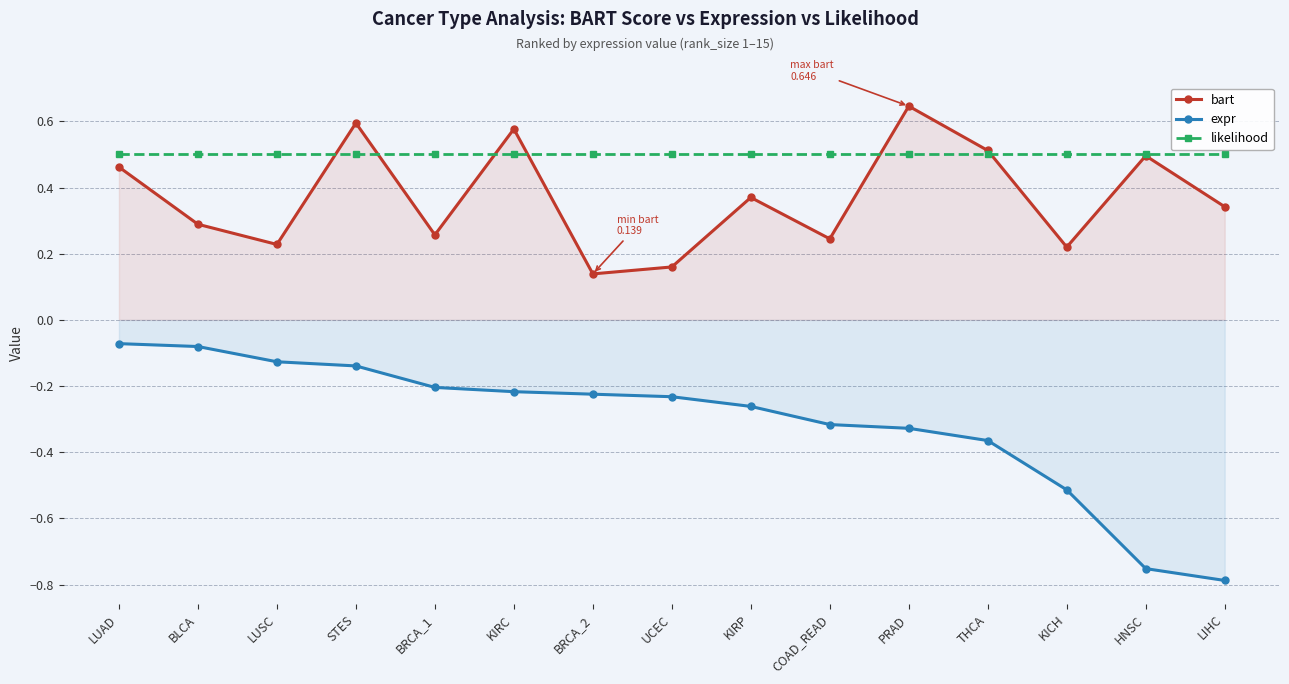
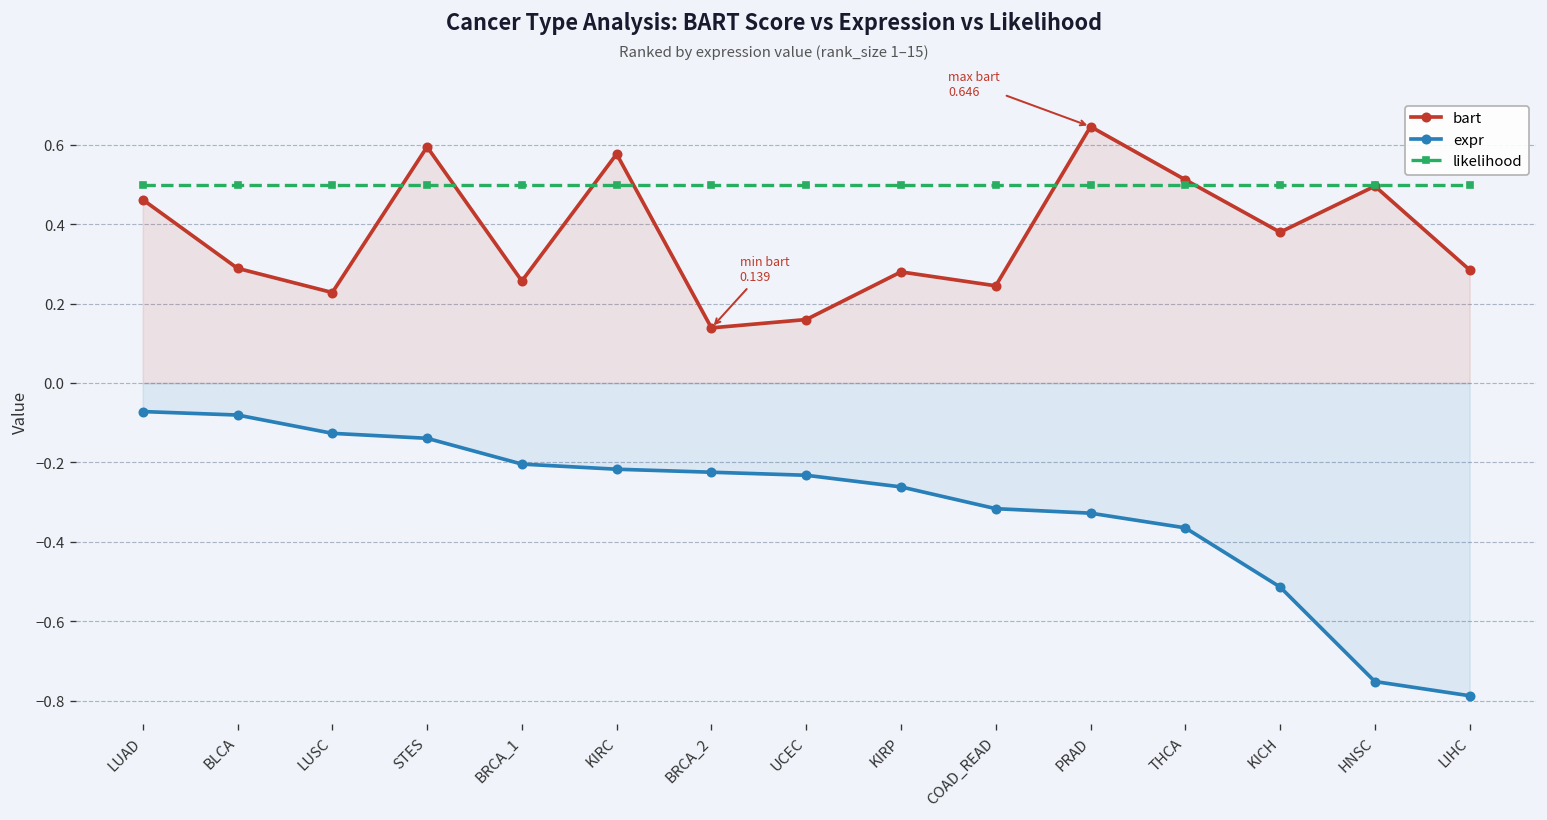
  {
    "bart": {
      "LUAD": 0.46,
      "BLCA": 0.29,
      "LUSC": 0.23,
      "STES": 0.60,
      "BRCA_1": 0.26,
      "KIRC": 0.58,
      "UCEC": 0.16,
-     "KIRP": 0.37,
+     "KIRP": 0.28,
      "COAD_READ": 0.25,
      "THCA": 0.51,
-     "KICH": 0.22,
-     "LIHC": 0.34
+     "KICH": 0.38,
+     "LIHC": 0.29
    },
    "likelihood": {
      "LUAD": 0.50,
      "BLCA": 0.50,
      "LUSC": 0.50,
      "STES": 0.50,
      "BRCA_1": 0.50,
      "KIRC": 0.50,
      "BRCA_2": 0.50,
      "UCEC": 0.50,
      "KIRP": 0.50,
      "COAD_READ": 0.50,
      "PRAD": 0.50,
      "THCA": 0.50,
      "KICH": 0.50,
      "LIHC": 0.50
    }
  }
